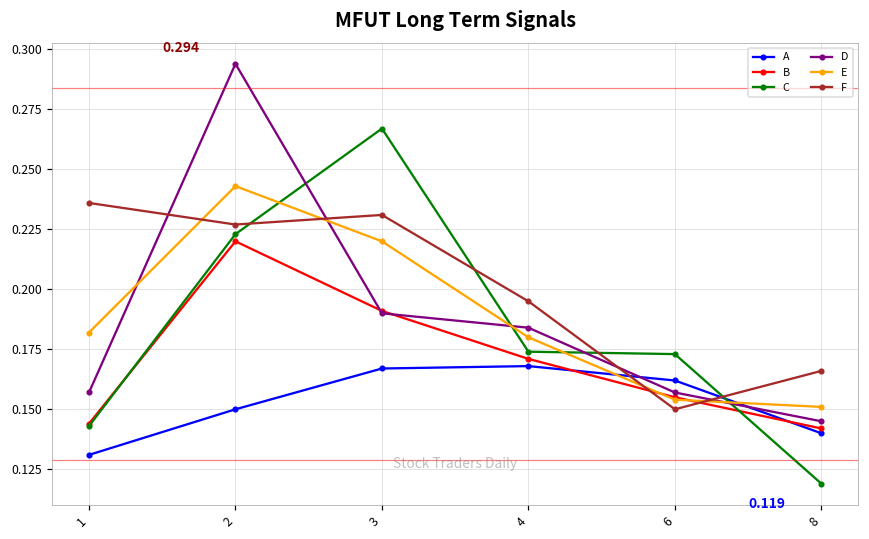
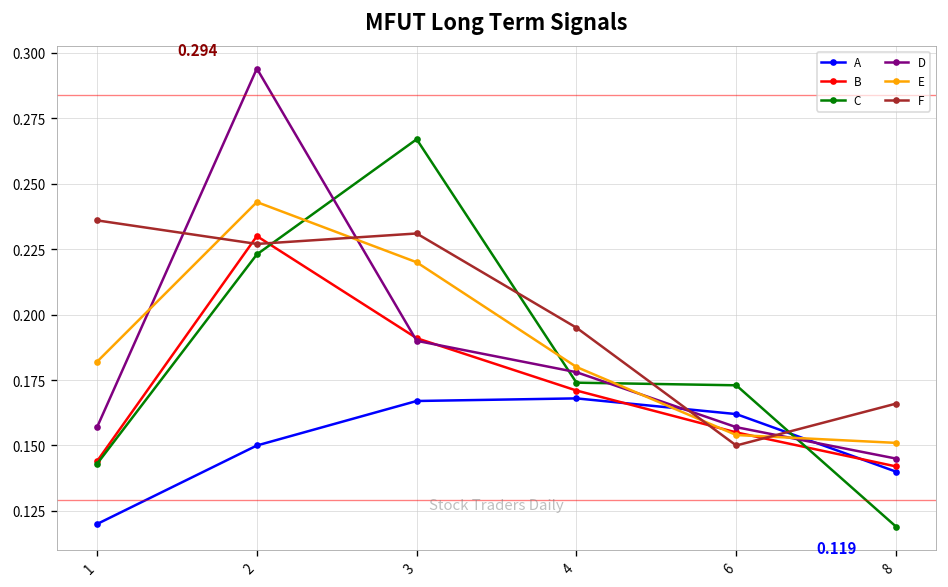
  {
    "A": {
-     "1": 0.131,
+     "1": 0.120,
      "2": 0.150,
      "3": 0.167,
      "4": 0.168,
      "6": 0.162,
      "8": 0.140
    },
    "B": {
-     "2": 0.22,
+     "2": 0.23,
      "4": 0.17,
      "8": 0.142
    },
    "C": {
      "2": 0.223,
      "3": 0.267,
      "4": 0.174,
      "6": 0.173,
      "8": 0.119
    },
    "D": {
      "1": 0.157,
      "2": 0.294,
-     "4": 0.184,
+     "4": 0.178,
      "6": 0.157,
      "8": 0.145
    },
    "E": {
      "1": 0.182,
      "2": 0.243,
      "3": 0.220,
      "4": 0.180,
      "8": 0.151
    },
    "F": {
      "1": 0.236,
      "2": 0.227,
      "3": 0.231,
      "4": 0.195,
      "6": 0.150,
      "8": 0.166
    }
  }
